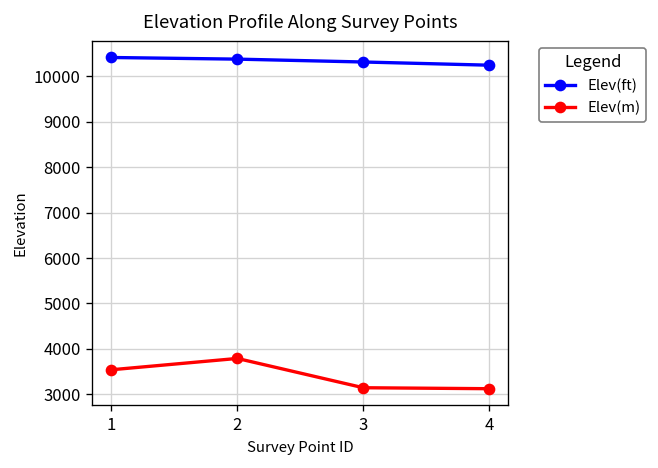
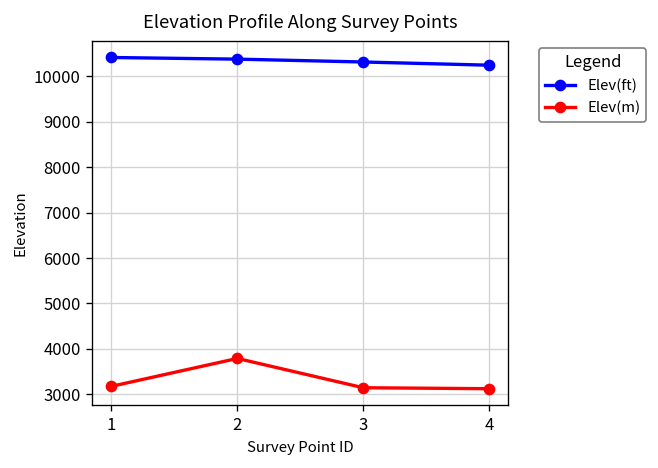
  {
    "Elev(ft)": {
      "1": 10400,
      "2": 10400,
      "3": 10300,
      "4": 10200
    },
    "Elev(m)": {
-     "1": 3500,
+     "1": 3200,
      "2": 3800,
      "3": 3100,
      "4": 3100
    }
  }
